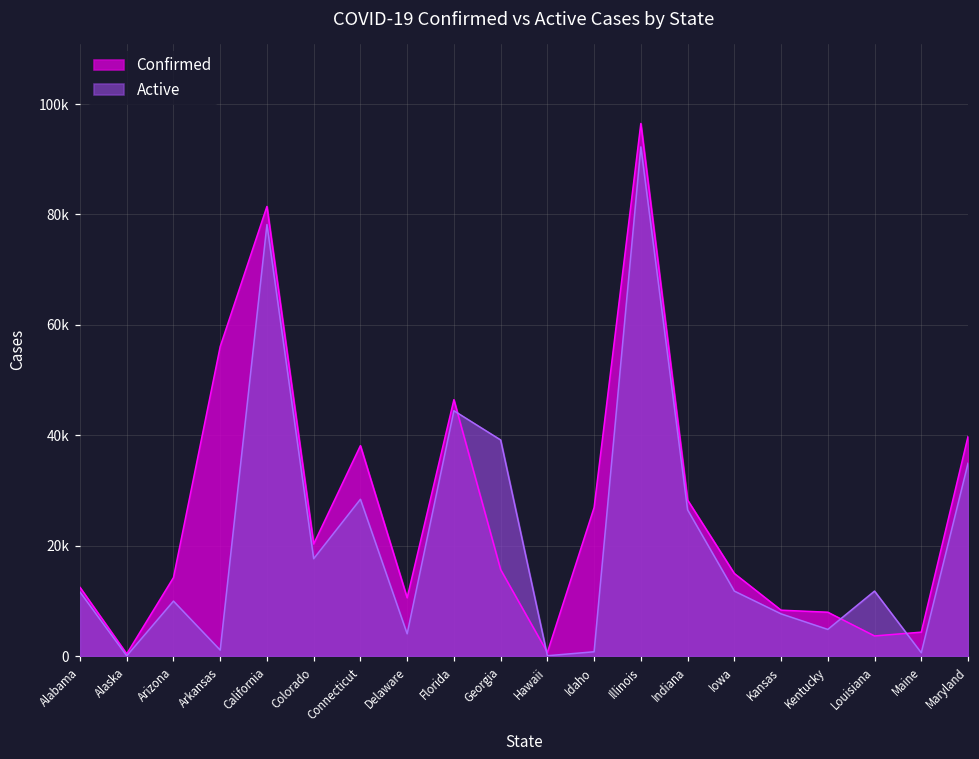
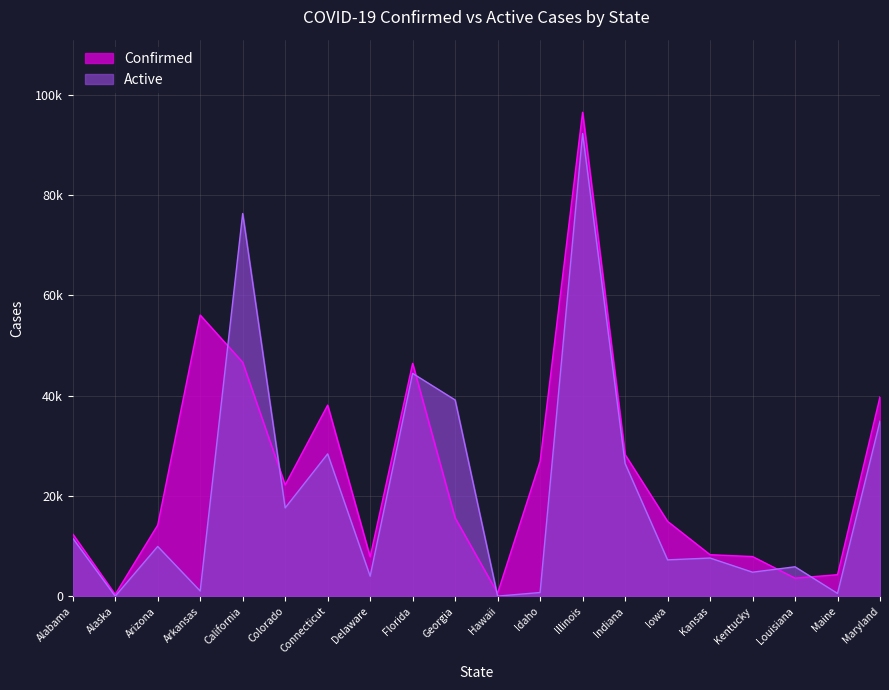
  {
    "Confirmed": {
      "Alabama": 12000,
      "Arizona": 14000,
      "Arkansas": 56000,
-     "California": 81000,
-     "Colorado": 20000,
+     "California": 47000,
+     "Colorado": 22000,
      "Connecticut": 38000,
-     "Delaware": 11000,
+     "Delaware": 8000,
      "Florida": 46000,
      "Georgia": 16000,
      "Hawaii": 1000,
      "Idaho": 27000,
      "Illinois": 96000,
      "Indiana": 28000,
      "Iowa": 15000,
      "Kansas": 8000,
      "Kentucky": 8000,
      "Louisiana": 4000,
      "Maine": 4000,
      "Maryland": 40000
    },
    "Active": {
      "Alabama": 12000,
      "Arizona": 10000,
      "Arkansas": 1000,
-     "California": 78000,
+     "California": 76000,
      "Colorado": 18000,
      "Connecticut": 28000,
      "Delaware": 4000,
      "Florida": 44000,
      "Georgia": 39000,
      "Hawaii": 0,
      "Idaho": 1000,
      "Illinois": 92000,
      "Indiana": 26000,
-     "Iowa": 12000,
+     "Iowa": 7000,
      "Kansas": 8000,
      "Kentucky": 5000,
-     "Louisiana": 12000,
+     "Louisiana": 6000,
      "Maine": 1000,
      "Maryland": 35000
    }
  }
